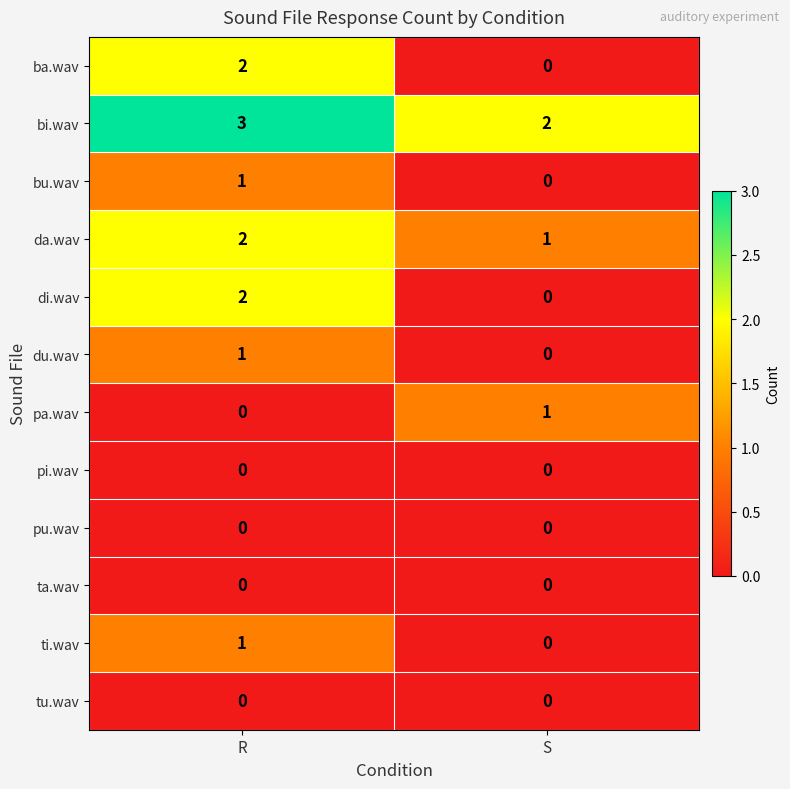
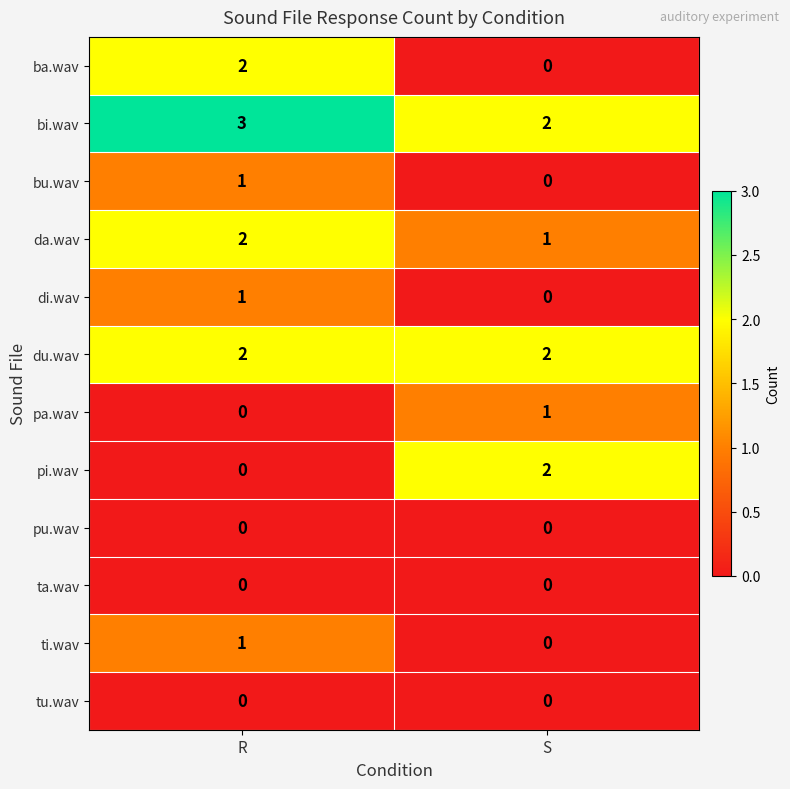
  {
    "ba.wav": {
      "R": 2,
      "S": 0
    },
    "bi.wav": {
      "R": 3,
      "S": 2
    },
    "bu.wav": {
      "R": 1,
      "S": 0
    },
    "da.wav": {
      "R": 2,
      "S": 1
    },
    "di.wav": {
-     "R": 2,
+     "R": 1,
      "S": 0
    },
    "du.wav": {
-     "R": 1,
-     "S": 0
+     "R": 2,
+     "S": 2
    },
    "pa.wav": {
      "R": 0,
      "S": 1
    },
    "pi.wav": {
      "R": 0,
-     "S": 0
+     "S": 2
    },
    "pu.wav": {
      "R": 0,
      "S": 0
    },
    "ta.wav": {
      "R": 0,
      "S": 0
    },
    "ti.wav": {
      "R": 1,
      "S": 0
    },
    "tu.wav": {
      "R": 0,
      "S": 0
    }
  }
